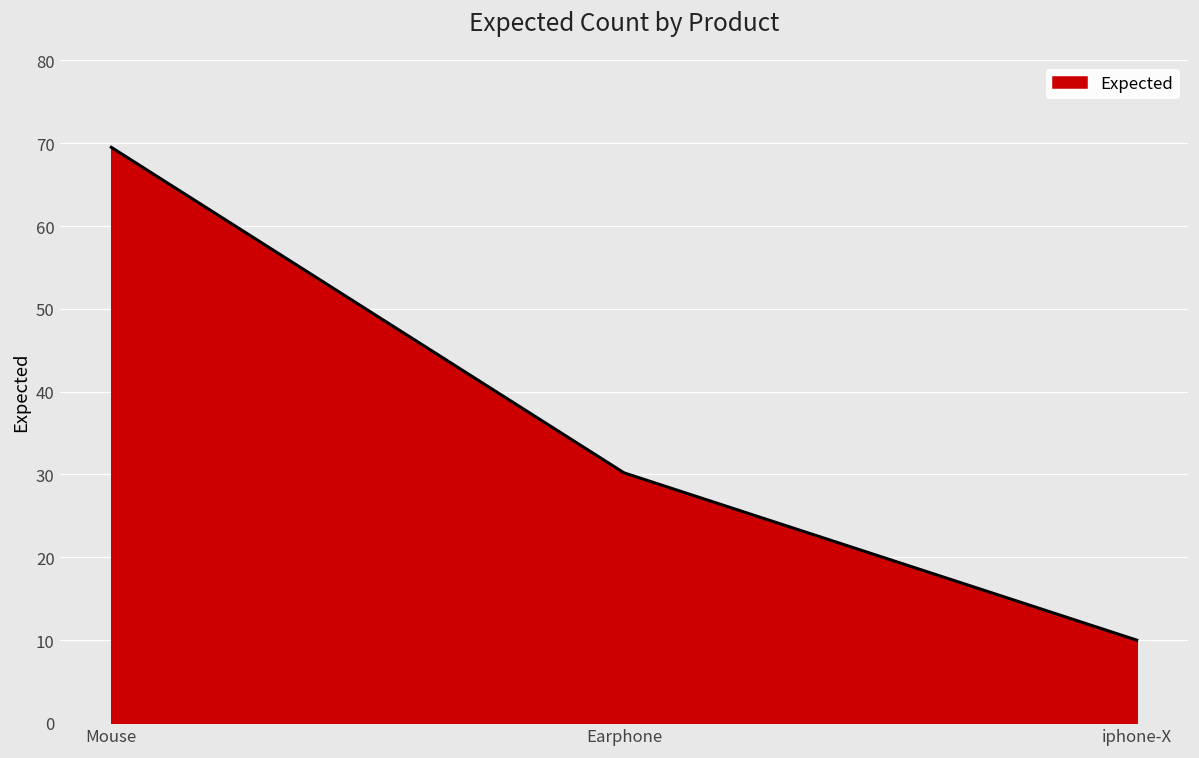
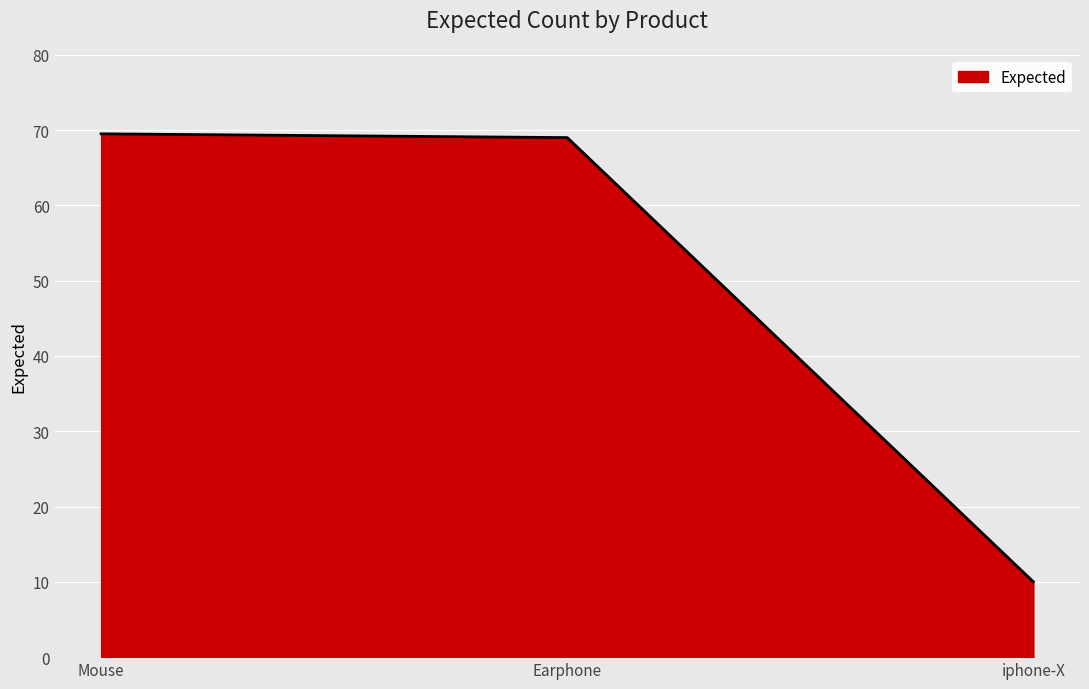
  {
    "Mouse": 70,
-   "Earphone": 30,
+   "Earphone": 69,
    "iphone-X": 10
  }
